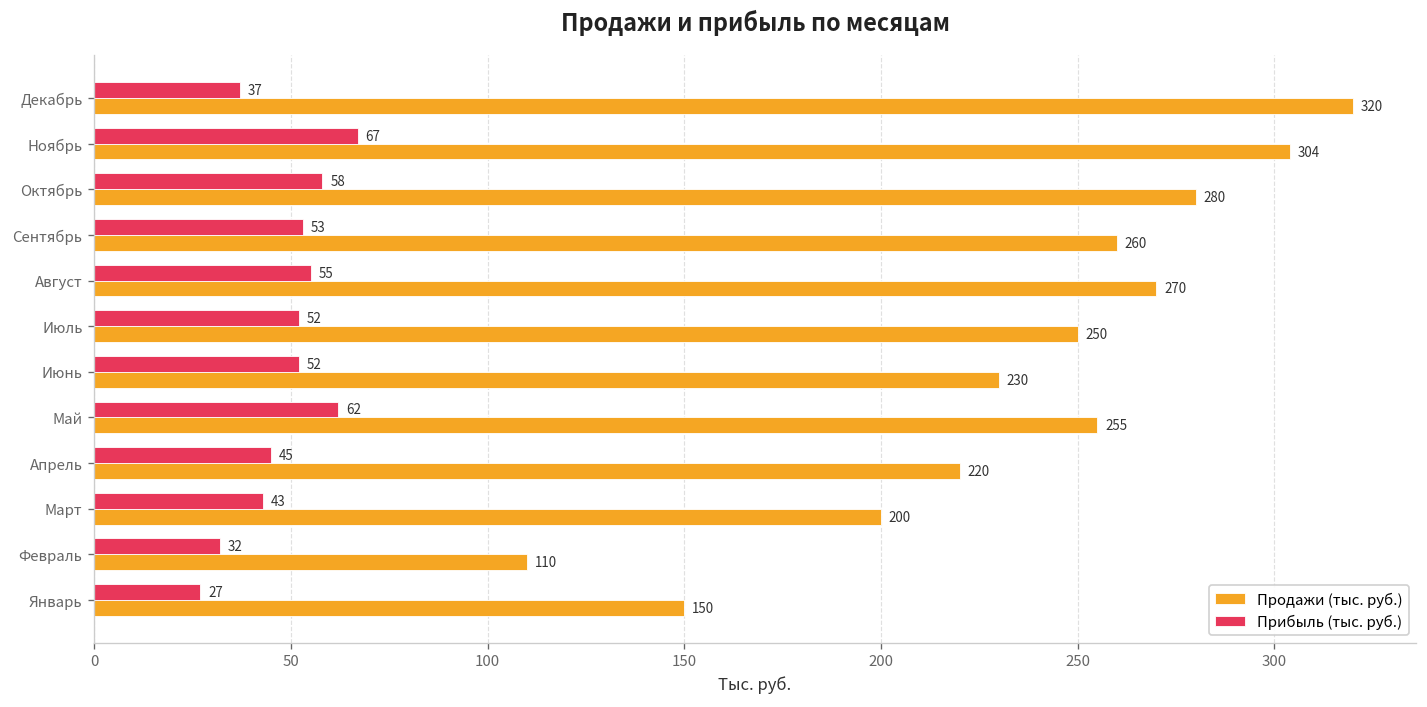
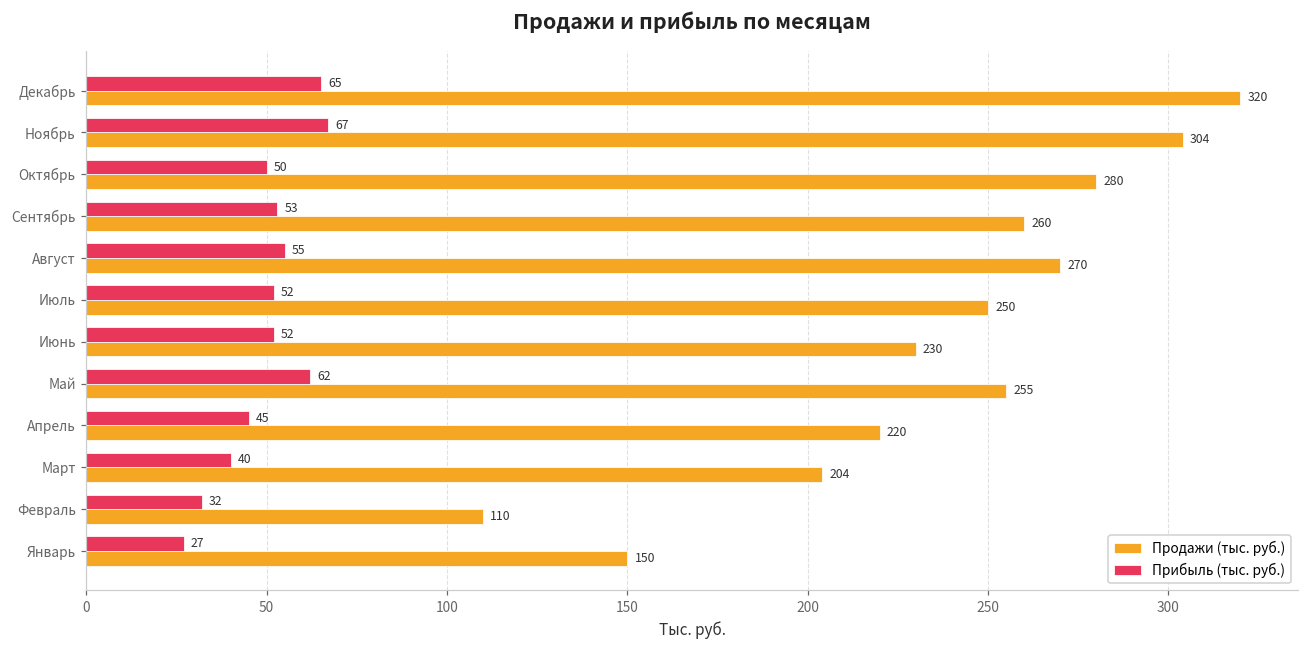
  {
    "Продажи (тыс. руб.)": {
      "Декабрь": 320,
      "Ноябрь": 304,
      "Октябрь": 280,
      "Сентябрь": 260,
      "Август": 270,
      "Июль": 250,
      "Июнь": 230,
      "Май": 255,
      "Апрель": 220,
-     "Март": 200,
+     "Март": 204,
      "Февраль": 110,
      "Январь": 150
    },
    "Прибыль (тыс. руб.)": {
-     "Декабрь": 37,
+     "Декабрь": 65,
      "Ноябрь": 67,
-     "Октябрь": 58,
+     "Октябрь": 50,
      "Сентябрь": 53,
      "Август": 55,
      "Июль": 52,
      "Июнь": 52,
      "Май": 62,
      "Апрель": 45,
-     "Март": 43,
+     "Март": 40,
      "Февраль": 32,
      "Январь": 27
    }
  }
